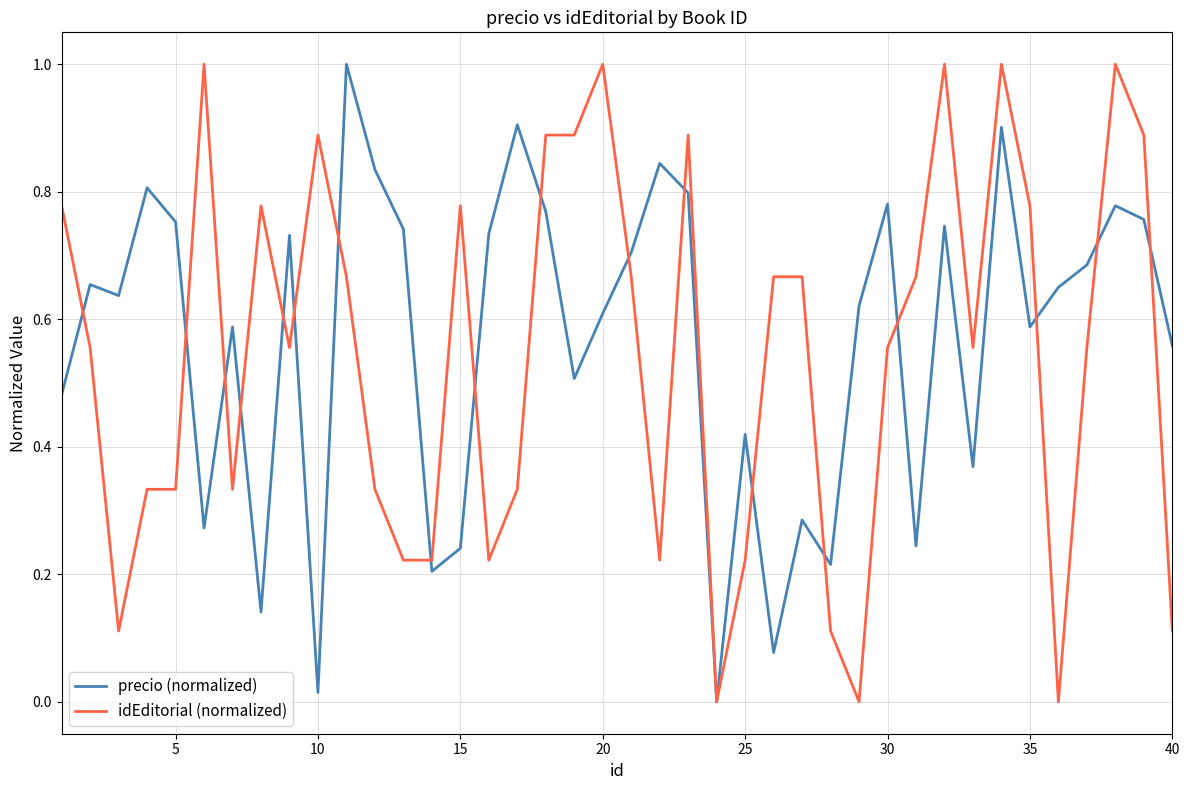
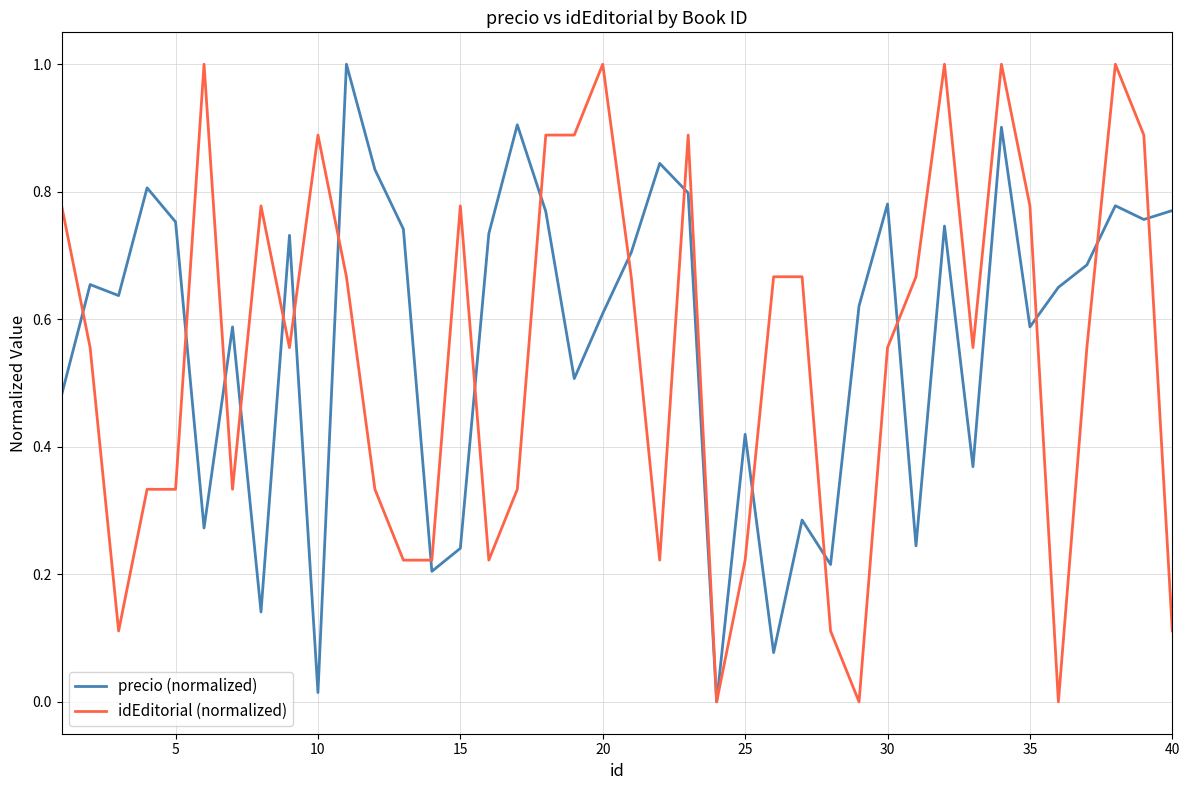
  {
    "precio (normalized)": {
      "5": 0.75,
      "10": 0.01,
      "15": 0.24,
      "20": 0.61,
      "25": 0.42,
      "30": 0.78,
      "35": 0.59,
-     "40": 0.56
+     "40": 0.77
    },
    "idEditorial (normalized)": {
      "5": 0.33,
      "10": 0.89,
      "15": 0.78,
      "20": 1.00,
      "25": 0.22,
      "30": 0.56,
      "35": 0.78,
      "40": 0.11
    }
  }
